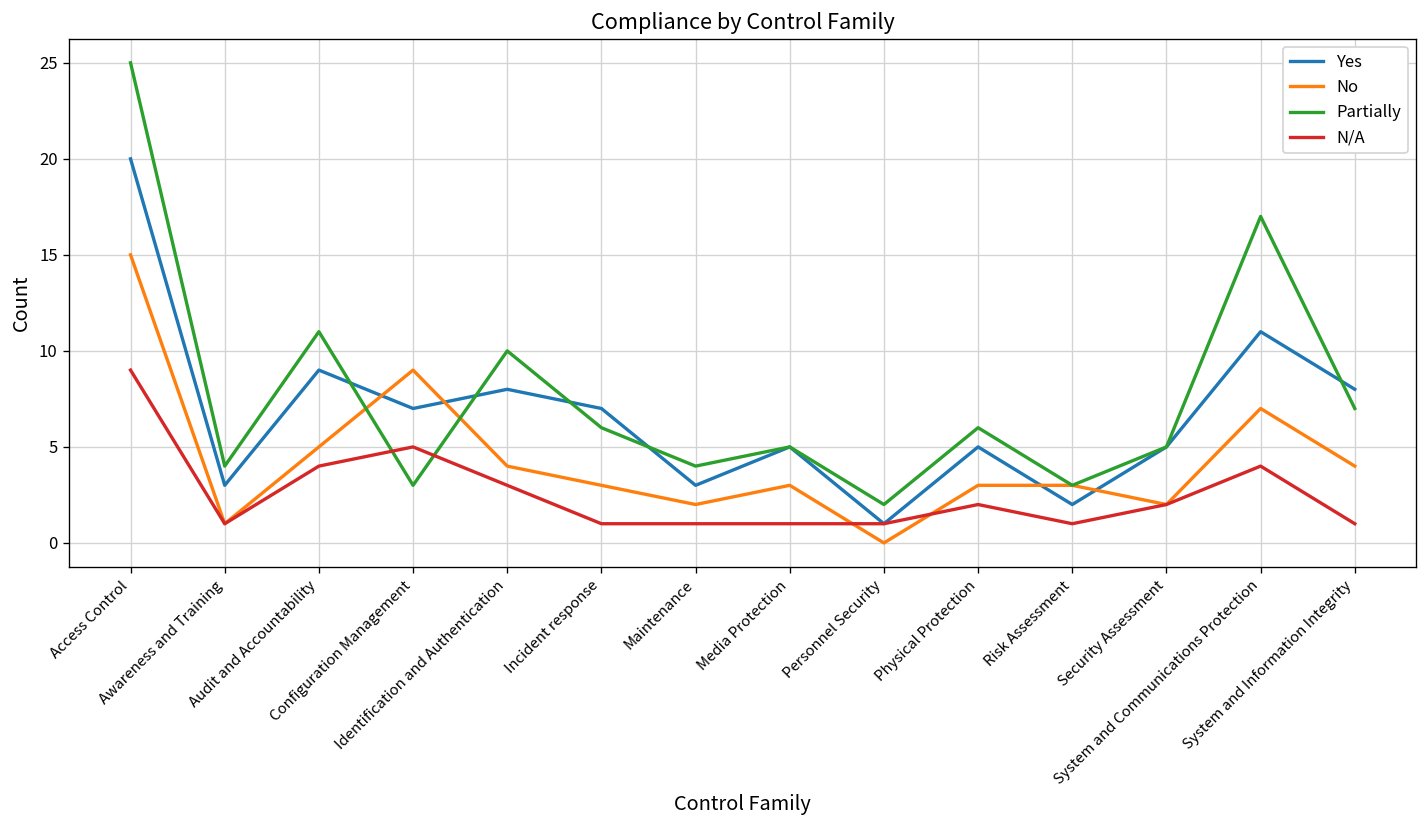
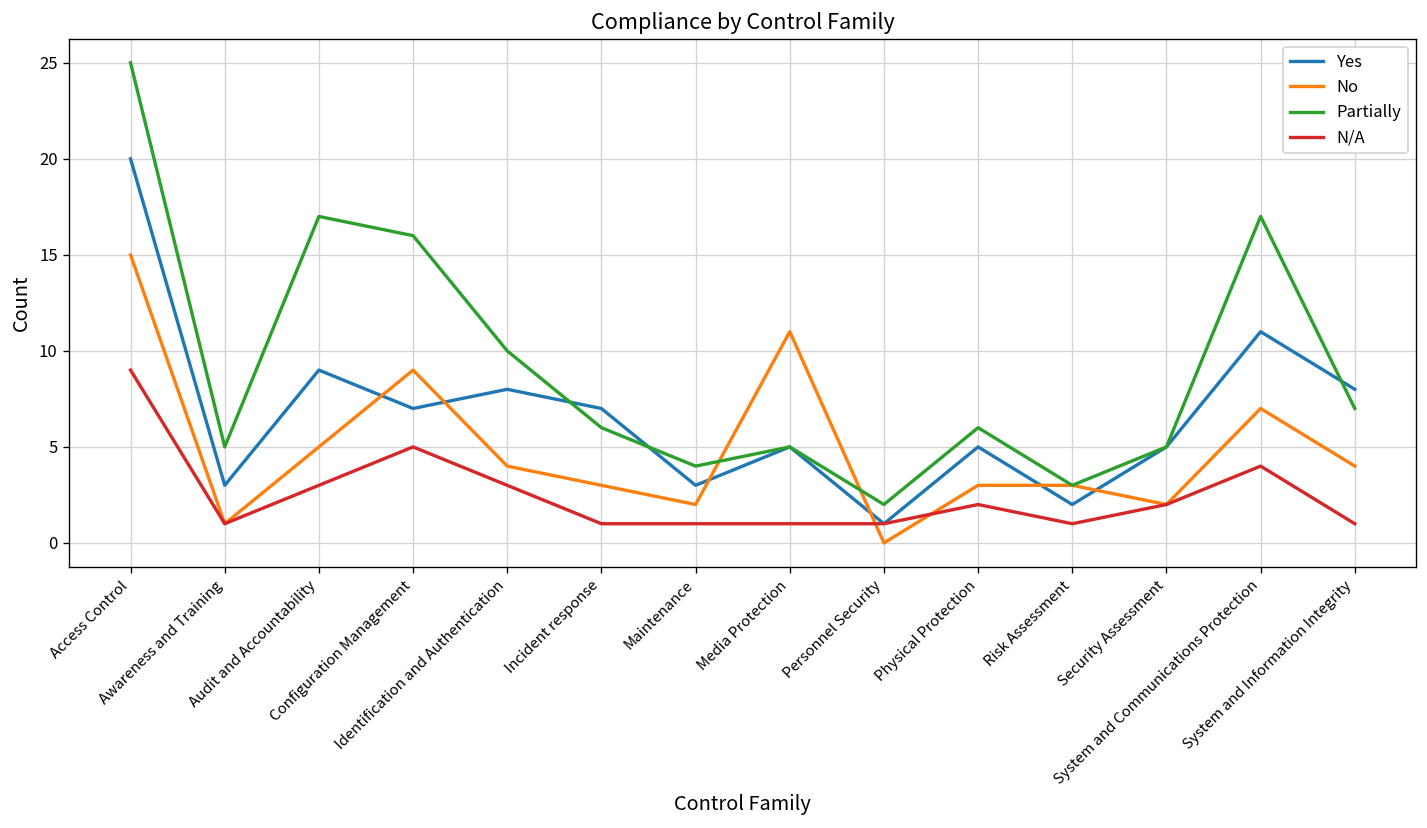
  {
    "Yes": {
      "Access Control": 20,
      "Awareness and Training": 3,
      "Audit and Accountability": 9,
      "Configuration Management": 7,
      "Identification and Authentication": 8,
      "Incident response": 7,
      "Maintenance": 3,
      "Physical Protection": 5,
      "Risk Assessment": 2,
      "System and Communications Protection": 11,
      "System and Information Integrity": 8
    },
    "No": {
      "Access Control": 15,
      "Audit and Accountability": 5,
      "Configuration Management": 9,
      "Identification and Authentication": 4,
      "Incident response": 3,
      "Maintenance": 2,
-     "Media Protection": 3,
+     "Media Protection": 11,
      "Personnel Security": 0,
      "Physical Protection": 3,
      "System and Communications Protection": 7,
      "System and Information Integrity": 4
    },
    "Partially": {
      "Access Control": 25,
-     "Awareness and Training": 4,
-     "Audit and Accountability": 11,
-     "Configuration Management": 3,
+     "Awareness and Training": 5,
+     "Audit and Accountability": 17,
+     "Configuration Management": 16,
      "Identification and Authentication": 10,
      "Incident response": 6,
      "Maintenance": 4,
      "Personnel Security": 2,
      "Physical Protection": 6,
      "System and Communications Protection": 17,
      "System and Information Integrity": 7
    },
    "N/A": {
      "Access Control": 9,
-     "Audit and Accountability": 4,
+     "Audit and Accountability": 3,
      "Configuration Management": 5,
      "Identification and Authentication": 3,
      "Incident response": 1,
      "Maintenance": 1,
      "Media Protection": 1,
      "Physical Protection": 2,
      "Risk Assessment": 1,
      "System and Communications Protection": 4,
      "System and Information Integrity": 1
    }
  }
